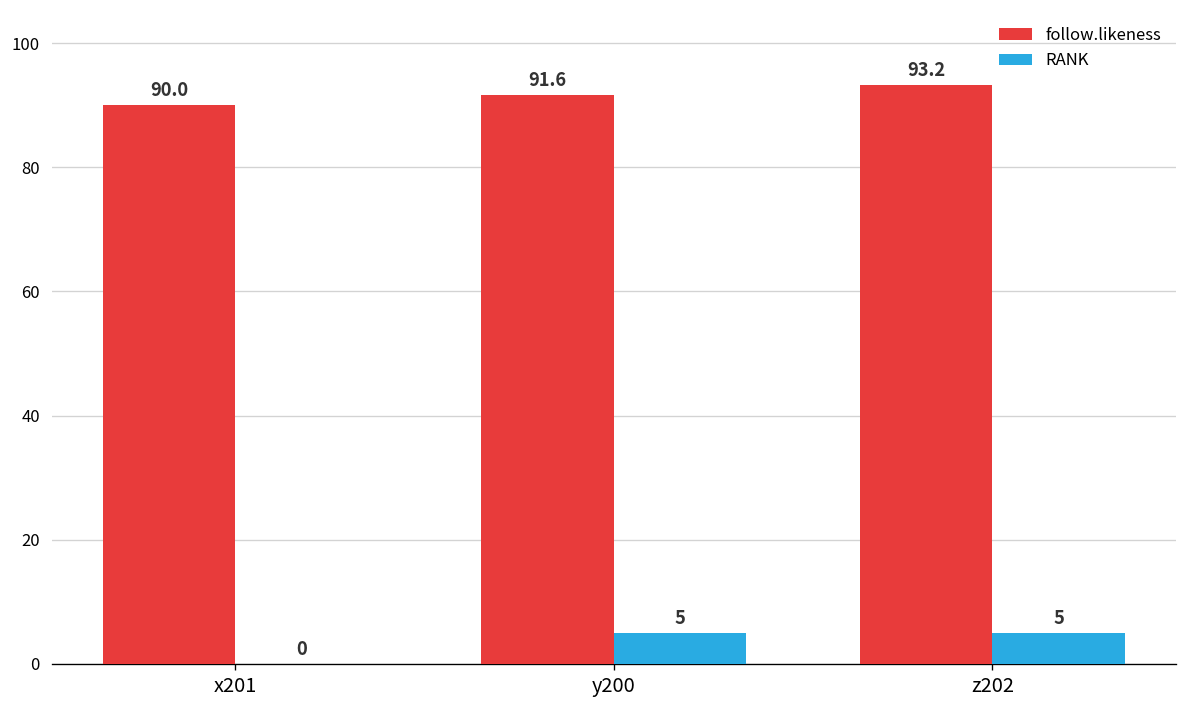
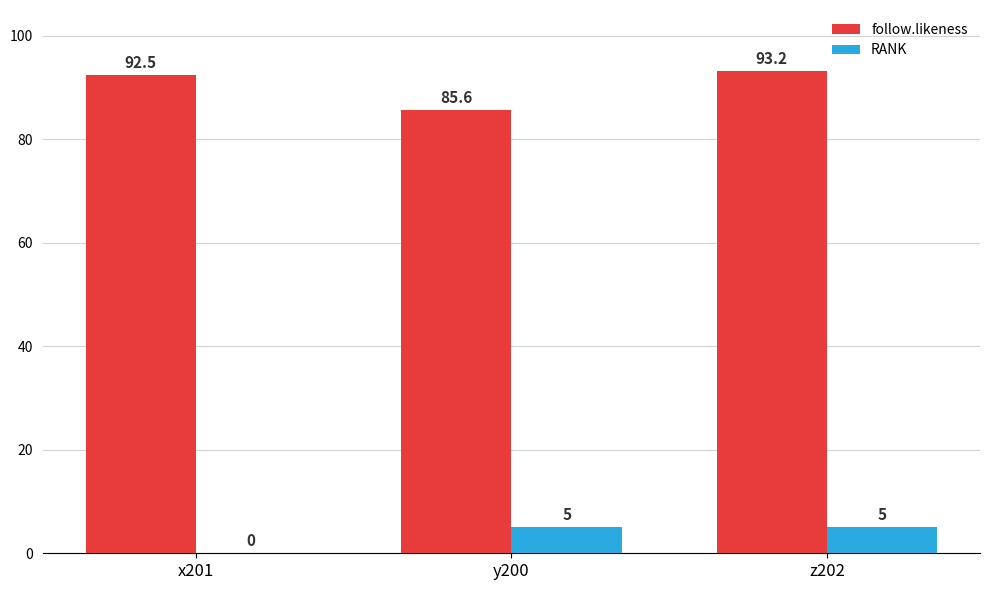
  {
    "follow.likeness": {
-     "x201": 90.0,
-     "y200": 91.6,
+     "x201": 92.5,
+     "y200": 85.6,
      "z202": 93.2
    },
    "RANK": {
      "x201": 0,
      "y200": 5,
      "z202": 5
    }
  }
